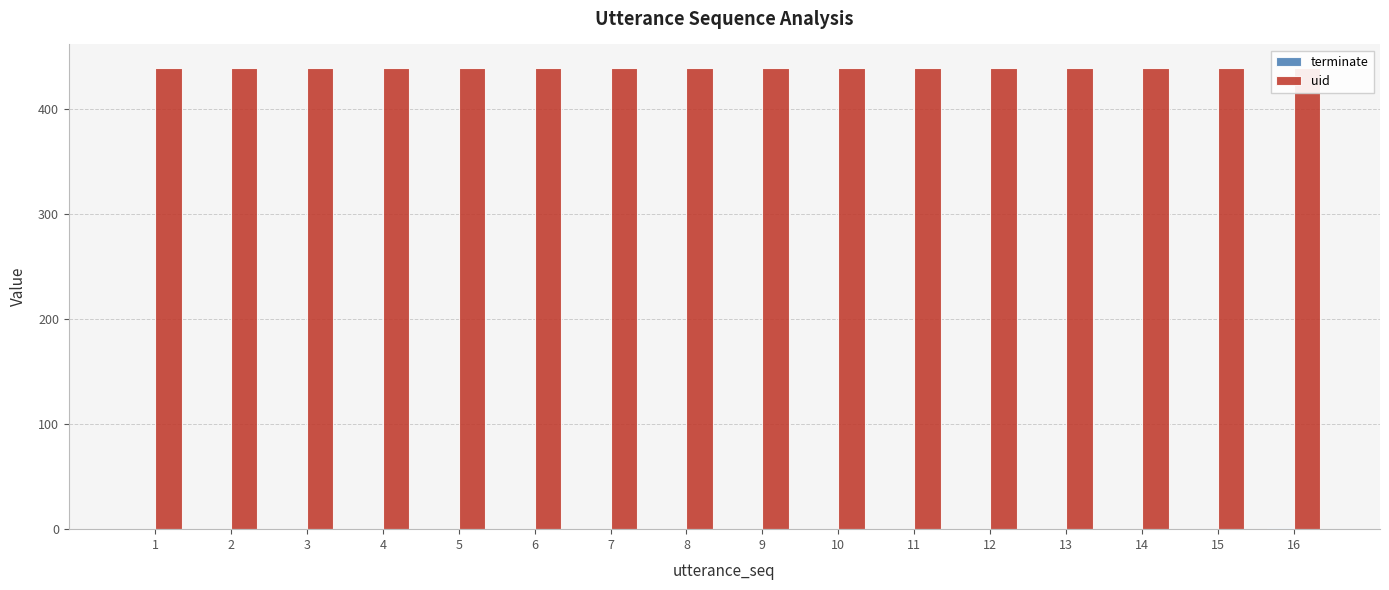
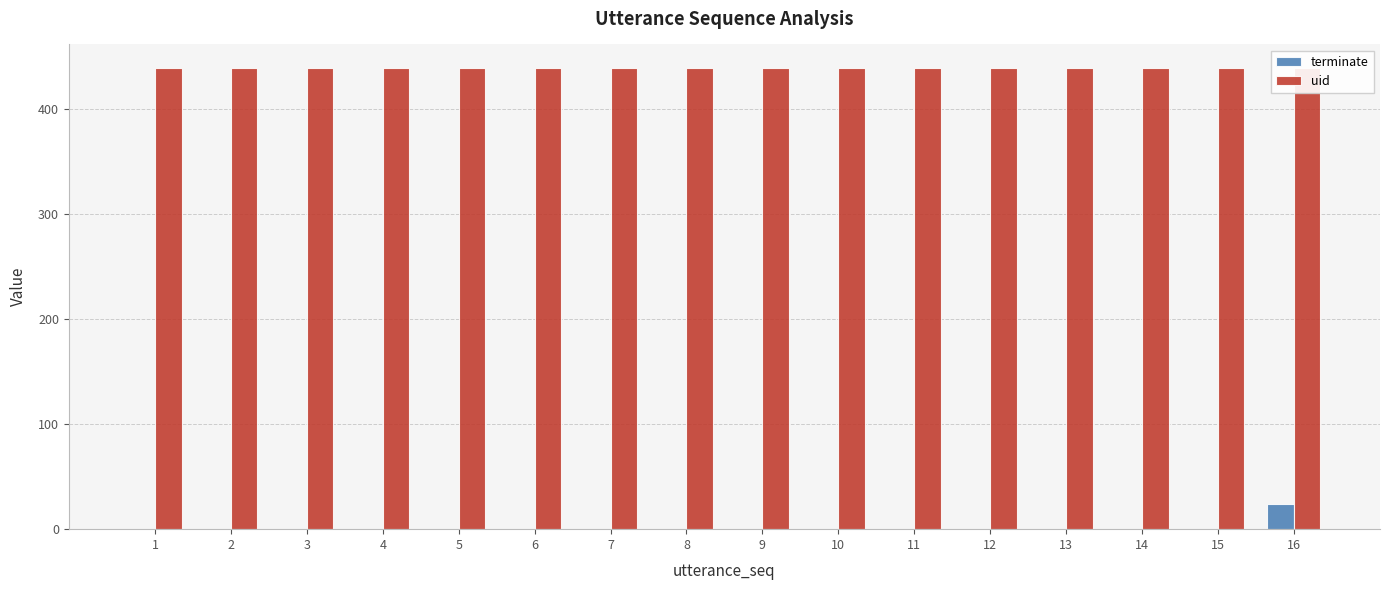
  {
    "terminate": {
      "1": 0,
      "2": 0,
      "3": 0,
      "4": 0,
      "5": 0,
      "6": 0,
      "7": 0,
      "8": 0,
      "9": 0,
      "10": 0,
      "11": 0,
      "12": 0,
      "13": 0,
      "14": 0,
      "15": 0,
-     "16": 1
+     "16": 24
    },
    "uid": {
      "1": 440,
      "2": 440,
      "3": 440,
      "4": 440,
      "5": 440,
      "6": 440,
      "7": 440,
      "8": 440,
      "9": 440,
      "10": 440,
      "11": 440,
      "12": 440,
      "13": 440,
      "14": 440,
      "15": 440
    }
  }
